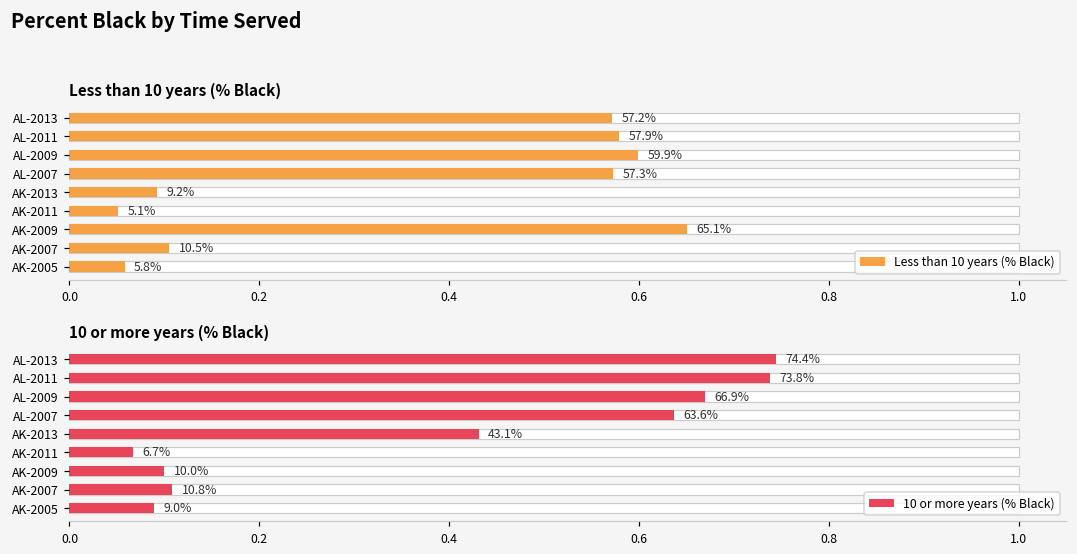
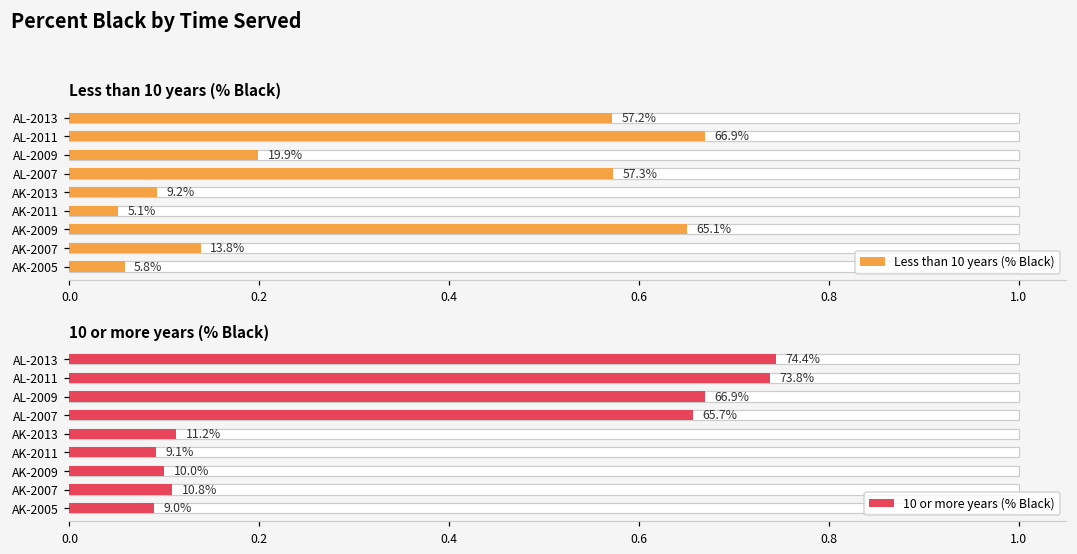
  {
    "Less than 10 years (% Black)": {
      "Less than 10 years (% Black)": {
-       "AL-2011": "57.9%",
-       "AL-2009": "59.9%",
-       "AK-2007": "10.5%"
+       "AL-2011": "66.9%",
+       "AL-2009": "19.9%",
+       "AK-2007": "13.8%"
      }
    },
    "10 or more years (% Black)": {
      "10 or more years (% Black)": {
-       "AL-2007": "63.6%",
-       "AK-2013": "43.1%",
-       "AK-2011": "6.7%"
+       "AL-2007": "65.7%",
+       "AK-2013": "11.2%",
+       "AK-2011": "9.1%"
      }
    }
  }
